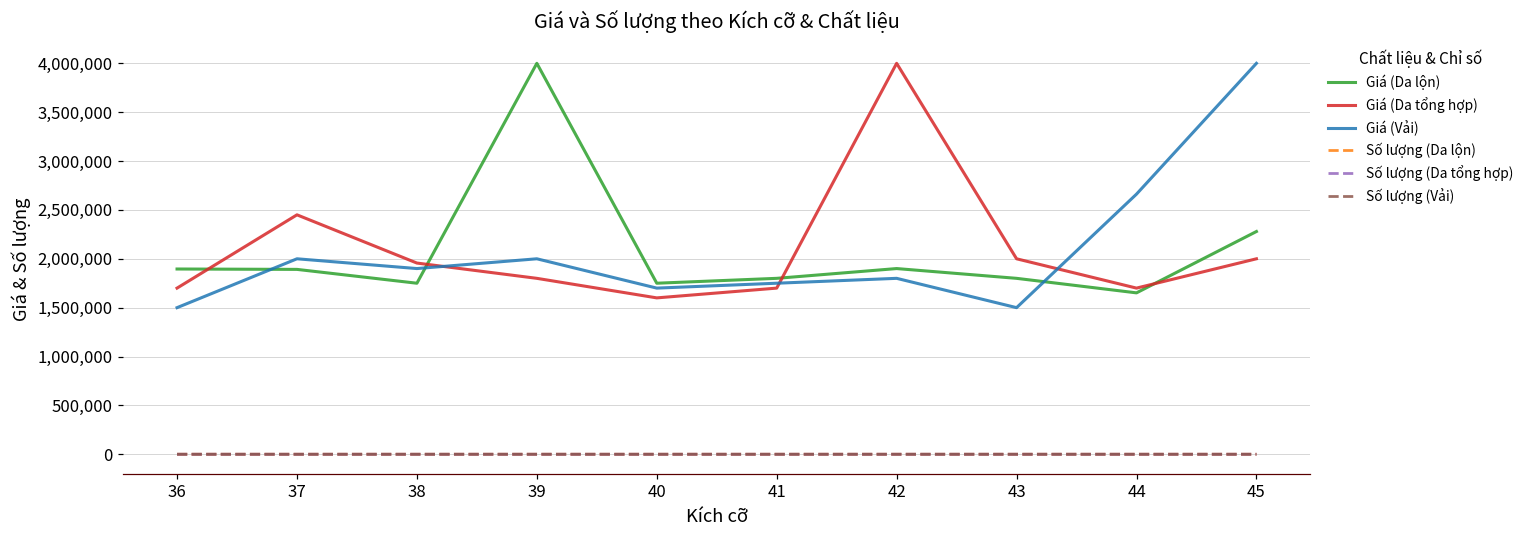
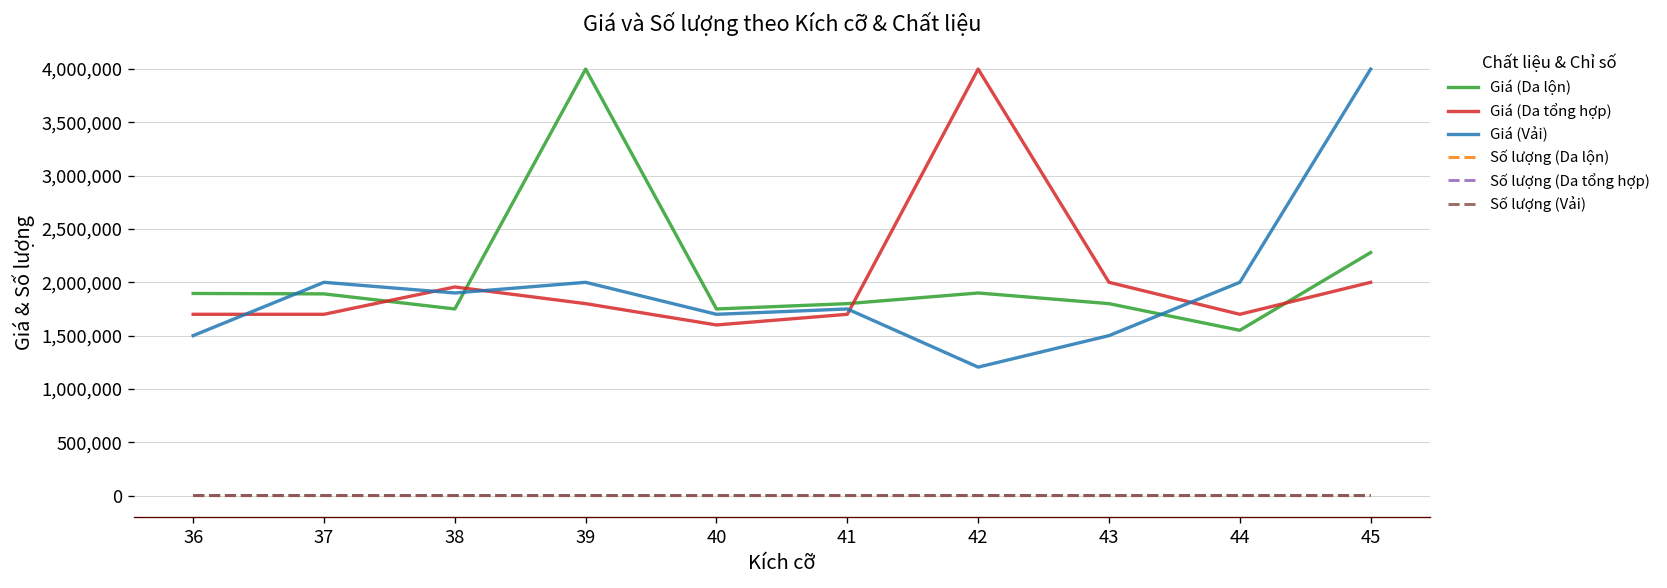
  {
    "Giá (Da lộn)": {
      "36": "1,900,000",
      "37": "1,900,000",
      "38": "1,800,000",
      "39": "4,000,000",
      "40": "1,800,000",
      "41": "1,800,000",
      "42": "1,900,000",
      "43": "1,800,000",
-     "44": "1,700,000",
+     "44": "1,600,000",
      "45": "2,300,000"
    },
    "Giá (Da tổng hợp)": {
      "36": "1,700,000",
-     "37": "2,400,000",
+     "37": "1,700,000",
      "38": "2,000,000",
      "39": "1,800,000",
      "40": "1,600,000",
      "41": "1,700,000",
      "42": "4,000,000",
      "43": "2,000,000",
      "44": "1,700,000",
      "45": "2,000,000"
    },
    "Giá (Vải)": {
      "36": "1,500,000",
      "37": "2,000,000",
      "38": "1,900,000",
      "39": "2,000,000",
      "40": "1,700,000",
      "41": "1,800,000",
-     "42": "1,800,000",
+     "42": "1,200,000",
      "43": "1,500,000",
-     "44": "2,700,000",
+     "44": "2,000,000",
      "45": "4,000,000"
    },
    "Số lượng (Vải)": {
      "36": "0",
      "37": "0",
      "38": "0",
      "39": "0",
      "40": "0",
      "41": "0",
      "42": "0",
      "43": "0",
      "44": "0",
      "45": "0"
    }
  }
